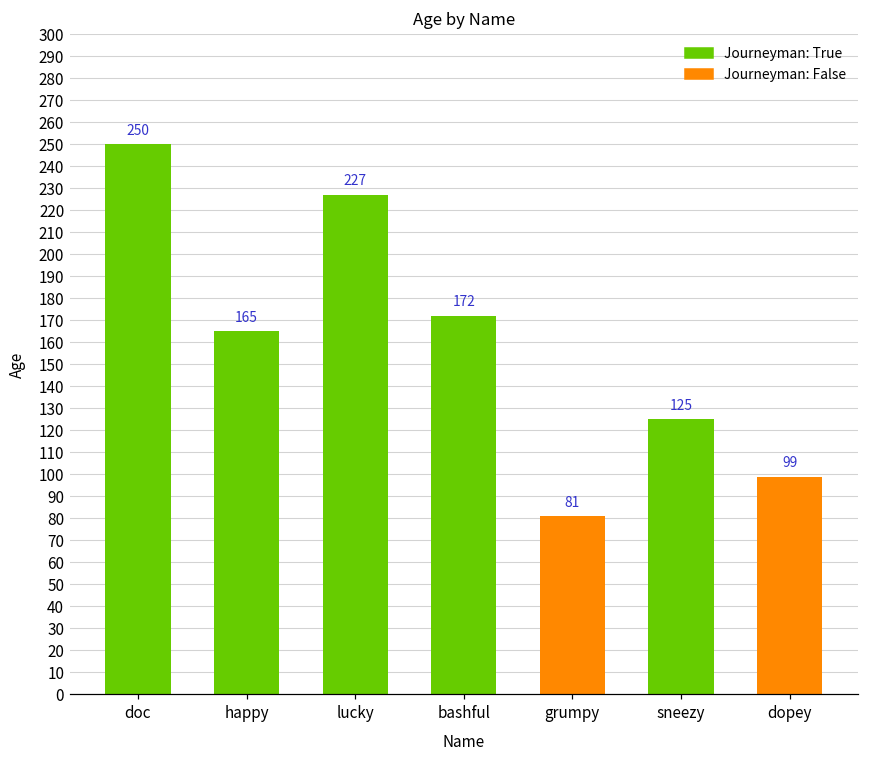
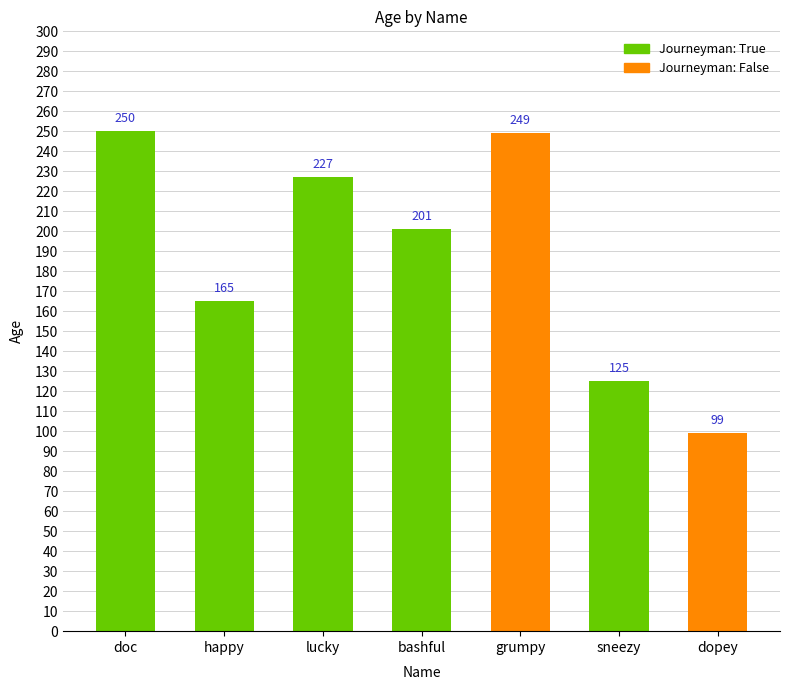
  {
    "doc": 250,
    "happy": 165,
    "lucky": 227,
-   "bashful": 172,
-   "grumpy": 81,
+   "bashful": 201,
+   "grumpy": 249,
    "sneezy": 125,
    "dopey": 99
  }
